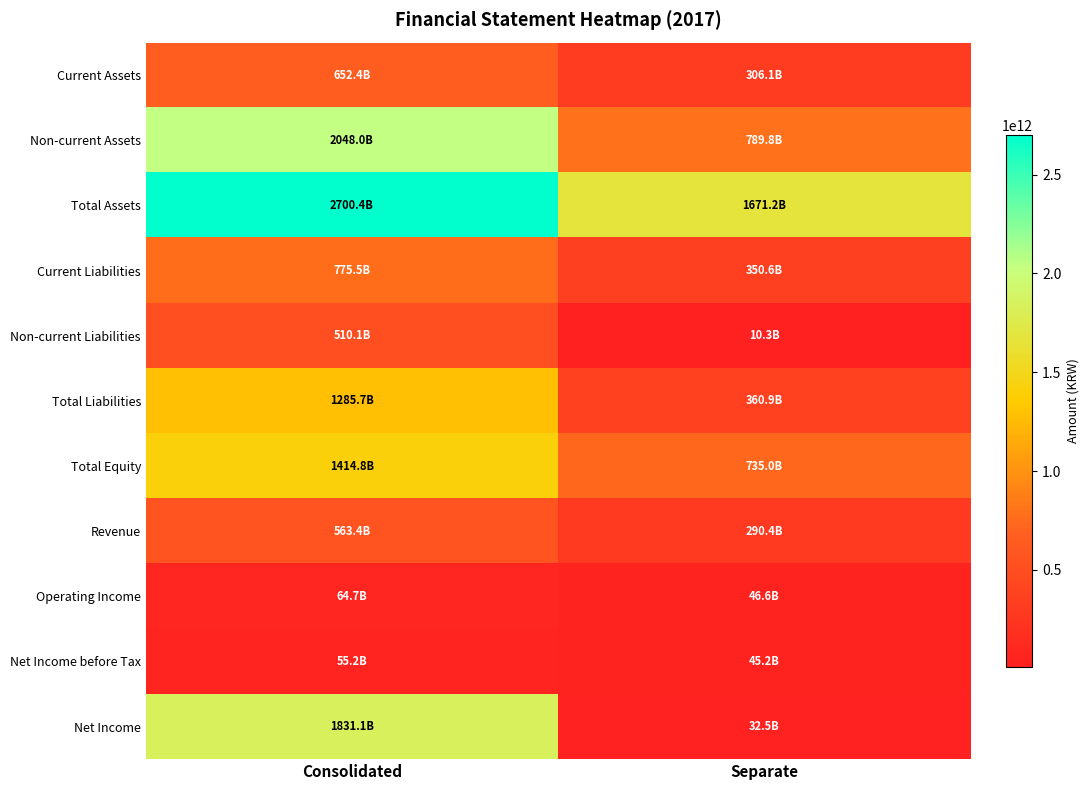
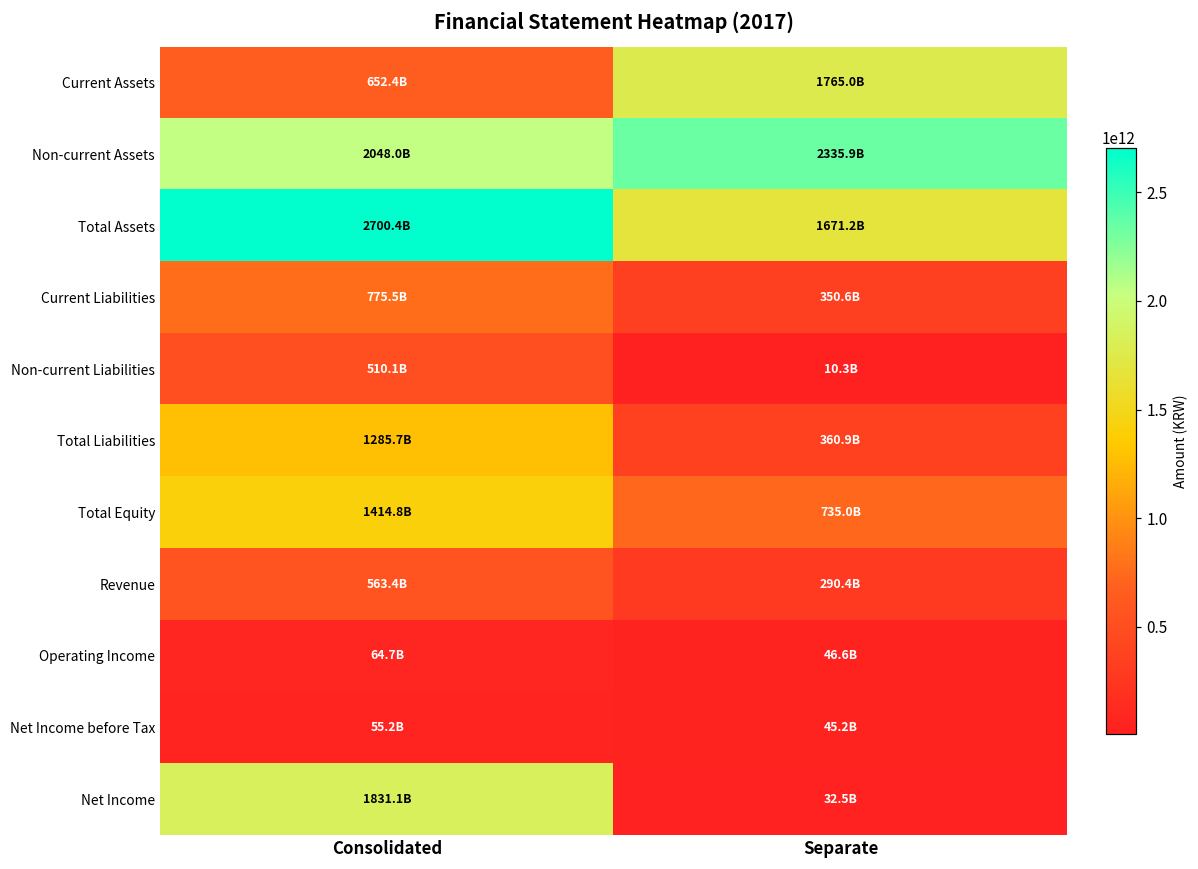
  {
    "Current Assets": {
      "Consolidated": "652.4B",
-     "Separate": "306.1B"
+     "Separate": "1765.0B"
    },
    "Non-current Assets": {
      "Consolidated": "2048.0B",
-     "Separate": "789.8B"
+     "Separate": "2335.9B"
    },
    "Total Assets": {
      "Consolidated": "2700.4B",
      "Separate": "1671.2B"
    },
    "Current Liabilities": {
      "Consolidated": "775.5B",
      "Separate": "350.6B"
    },
    "Non-current Liabilities": {
      "Consolidated": "510.1B",
      "Separate": "10.3B"
    },
    "Total Liabilities": {
      "Consolidated": "1285.7B",
      "Separate": "360.9B"
    },
    "Total Equity": {
      "Consolidated": "1414.8B",
      "Separate": "735.0B"
    },
    "Revenue": {
      "Consolidated": "563.4B",
      "Separate": "290.4B"
    },
    "Operating Income": {
      "Consolidated": "64.7B",
      "Separate": "46.6B"
    },
    "Net Income before Tax": {
      "Consolidated": "55.2B",
      "Separate": "45.2B"
    },
    "Net Income": {
      "Consolidated": "1831.1B",
      "Separate": "32.5B"
    }
  }
